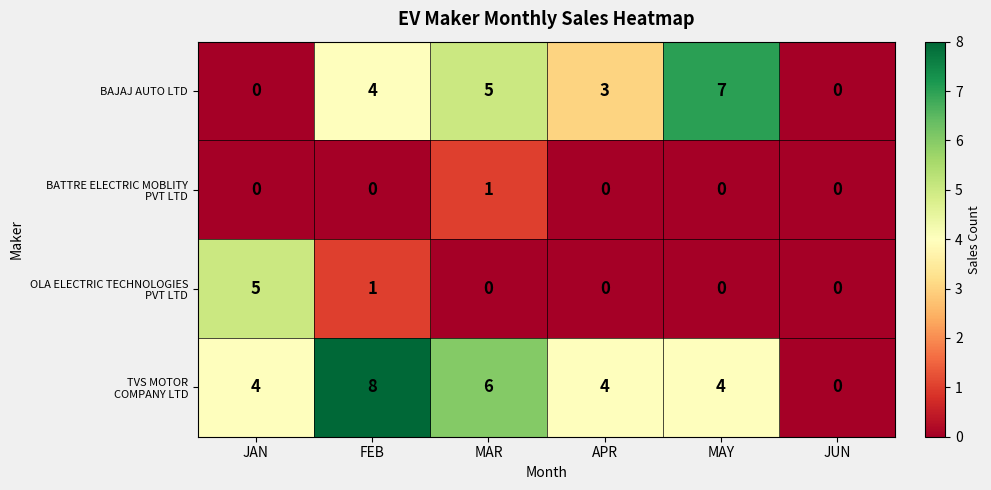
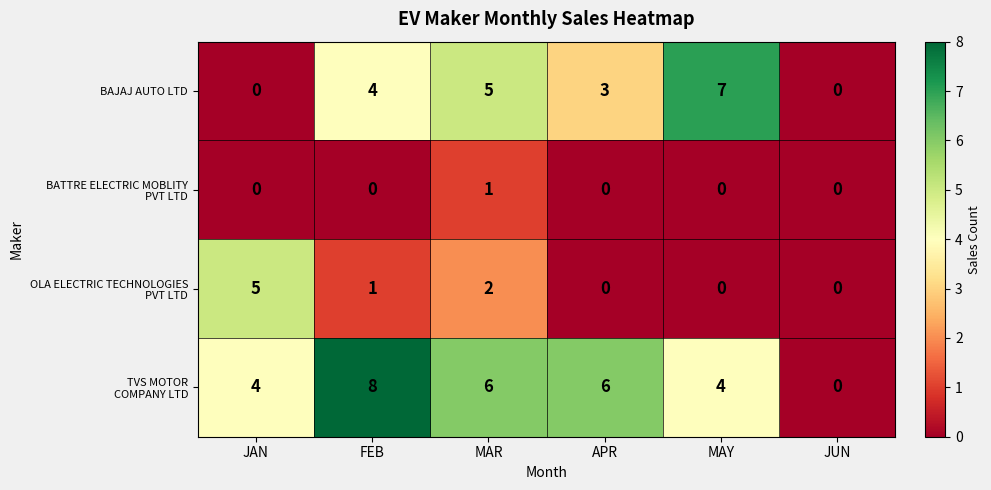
  {
    "BAJAJ AUTO LTD": {
      "JAN": 0,
      "FEB": 4,
      "MAR": 5,
      "APR": 3,
      "MAY": 7,
      "JUN": 0
    },
    "BATTRE ELECTRIC MOBLITY PVT LTD": {
      "JAN": 0,
      "FEB": 0,
      "MAR": 1,
      "APR": 0,
      "MAY": 0,
      "JUN": 0
    },
    "OLA ELECTRIC TECHNOLOGIES PVT LTD": {
      "JAN": 5,
      "FEB": 1,
-     "MAR": 0,
+     "MAR": 2,
      "APR": 0,
      "MAY": 0,
      "JUN": 0
    },
    "TVS MOTOR COMPANY LTD": {
      "JAN": 4,
      "FEB": 8,
      "MAR": 6,
-     "APR": 4,
+     "APR": 6,
      "MAY": 4,
      "JUN": 0
    }
  }
